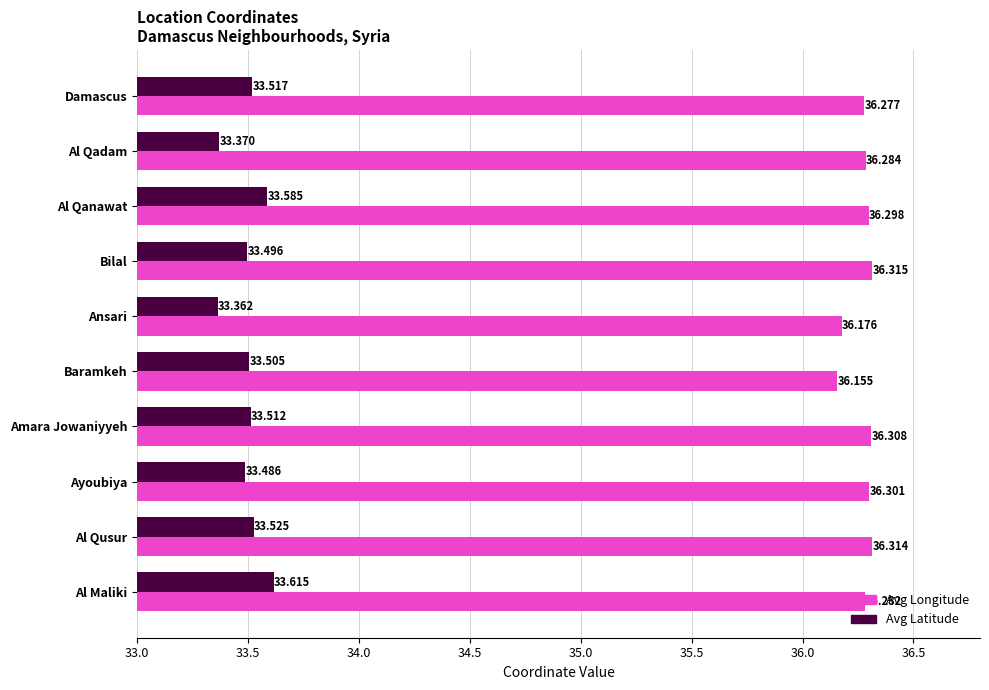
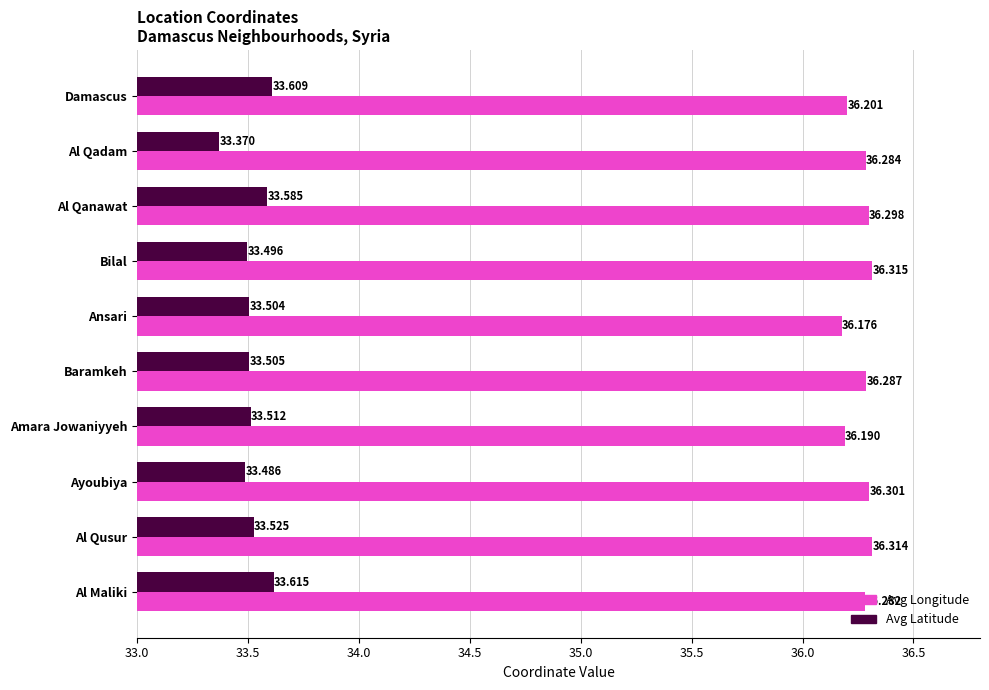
  {
    "Avg Longitude": {
-     "Damascus": 36.277,
+     "Damascus": 36.201,
      "Al Qadam": 36.284,
      "Al Qanawat": 36.298,
      "Bilal": 36.315,
      "Ansari": 36.176,
-     "Baramkeh": 36.155,
-     "Amara Jowaniyyeh": 36.308,
+     "Baramkeh": 36.287,
+     "Amara Jowaniyyeh": 36.190,
      "Ayoubiya": 36.301,
      "Al Qusur": 36.314,
      "Al Maliki": 36.282
    },
    "Avg Latitude": {
-     "Damascus": 33.517,
+     "Damascus": 33.609,
      "Al Qadam": 33.370,
      "Al Qanawat": 33.585,
      "Bilal": 33.496,
-     "Ansari": 33.362,
+     "Ansari": 33.504,
      "Baramkeh": 33.505,
      "Amara Jowaniyyeh": 33.512,
      "Ayoubiya": 33.486,
      "Al Qusur": 33.525,
      "Al Maliki": 33.615
    }
  }
